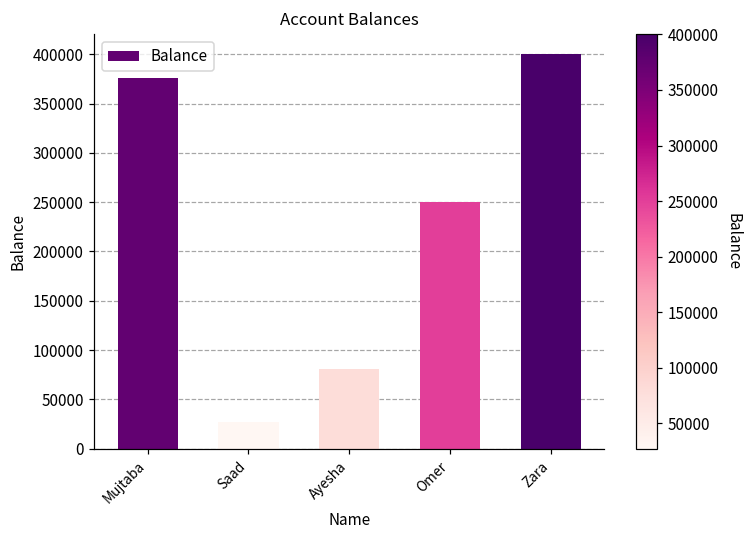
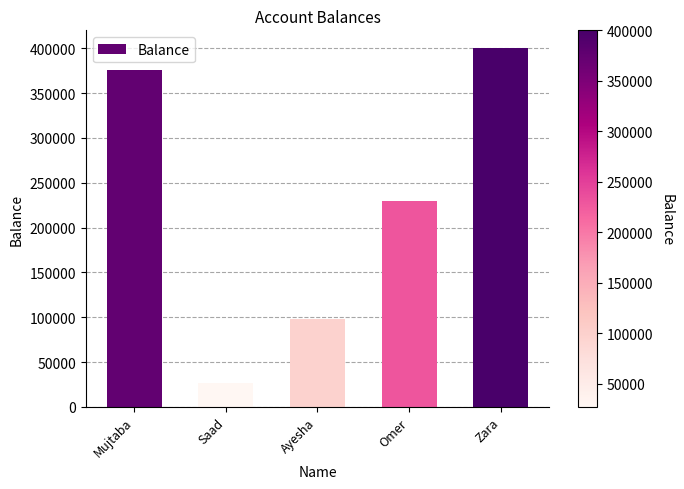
  {
    "Mujtaba": 380000,
    "Saad": 30000,
-   "Ayesha": 80000,
-   "Omer": 250000,
+   "Ayesha": 100000,
+   "Omer": 230000,
    "Zara": 400000
  }
